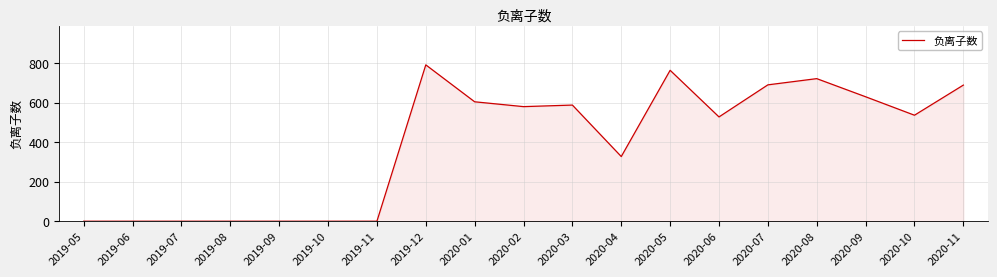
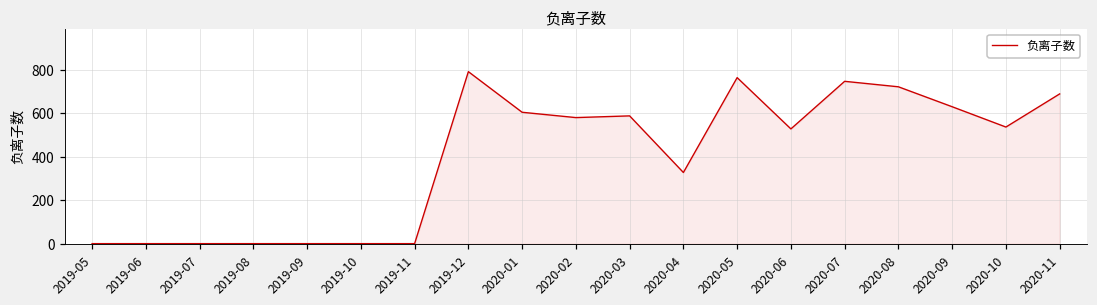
  {
    "2019-05": 0,
    "2019-06": 0,
    "2019-07": 0,
    "2019-08": 0,
    "2019-09": 0,
    "2019-10": 0,
    "2019-11": 0,
    "2019-12": 790,
    "2020-01": 600,
    "2020-02": 580,
    "2020-03": 590,
    "2020-04": 330,
    "2020-05": 760,
    "2020-06": 530,
-   "2020-07": 690,
+   "2020-07": 750,
    "2020-08": 720,
    "2020-09": 630,
    "2020-10": 540,
    "2020-11": 690
  }
